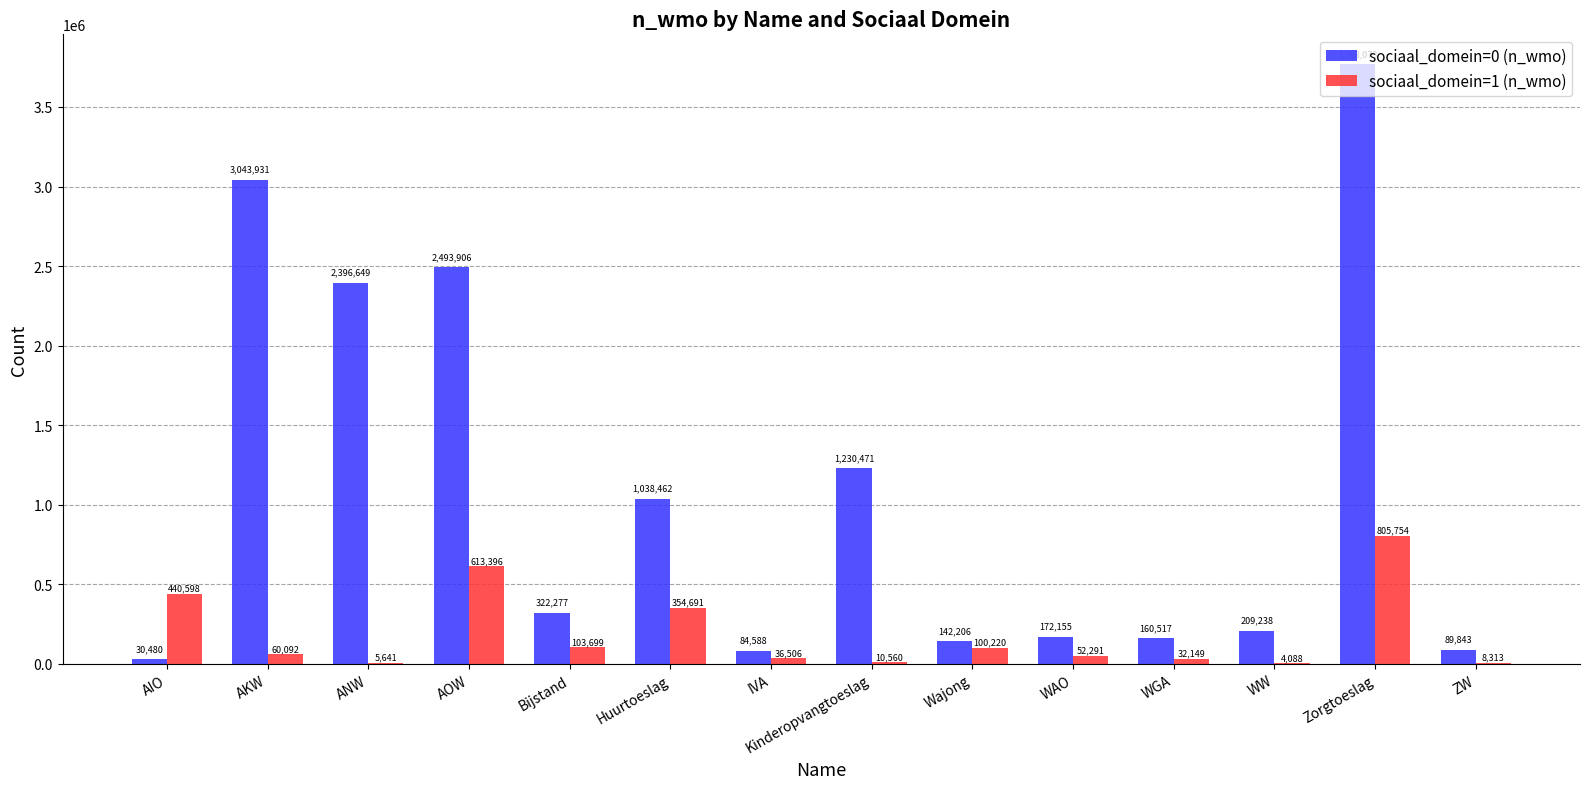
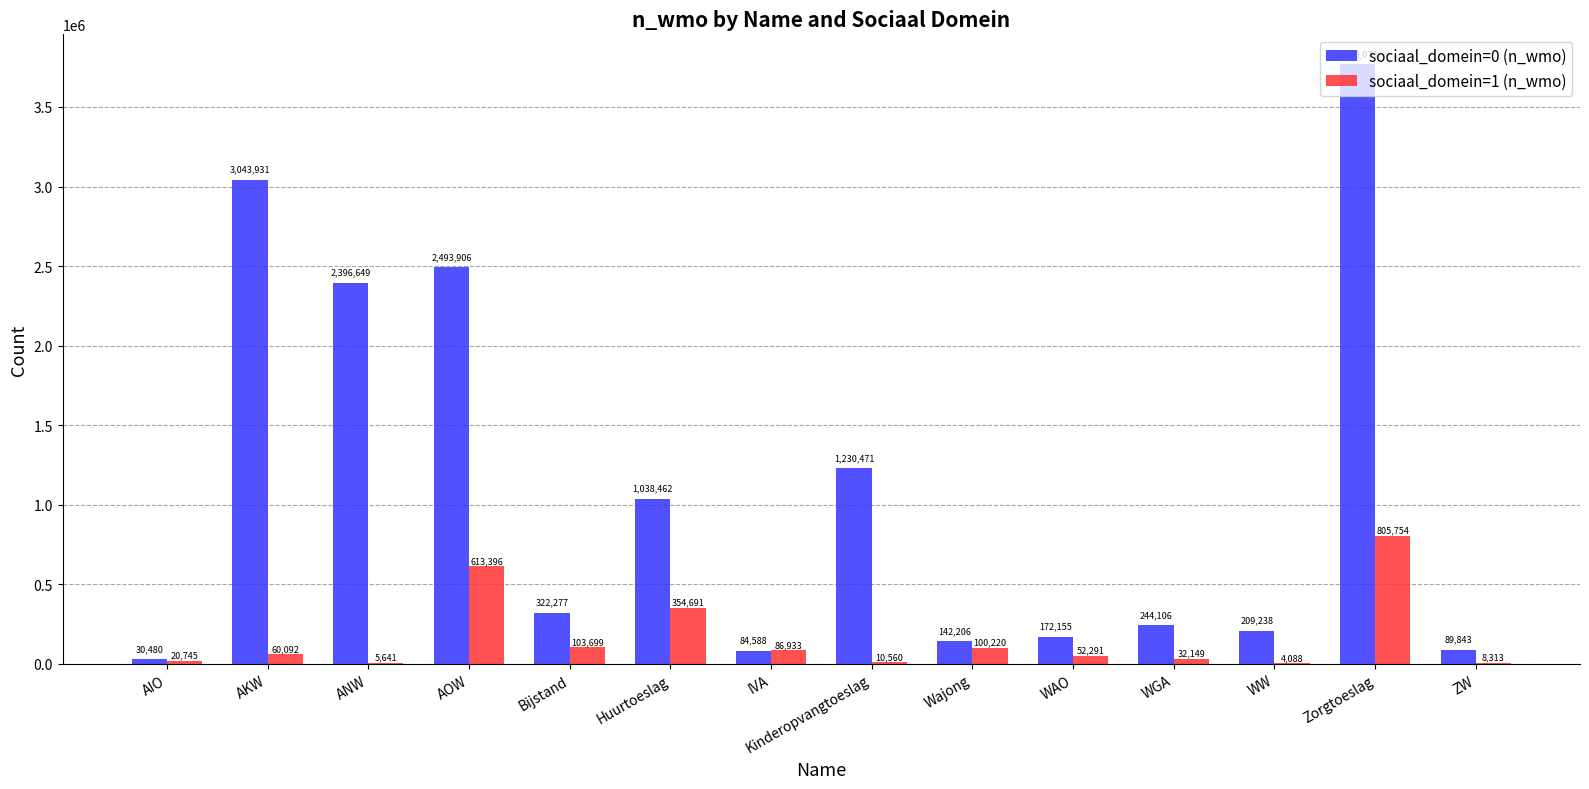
  {
    "sociaal_domein=0 (n_wmo)": {
      "AIO": "30,480",
      "AKW": "3,043,931",
      "ANW": "2,396,649",
      "AOW": "2,493,906",
      "Bijstand": "322,277",
      "Huurtoeslag": "1,038,462",
      "IVA": "84,588",
      "Kinderopvangtoeslag": "1,230,471",
      "Wajong": "142,206",
      "WAO": "172,155",
-     "WGA": "160,517",
+     "WGA": "244,106",
      "WW": "209,238",
      "ZW": "89,843"
    },
    "sociaal_domein=1 (n_wmo)": {
-     "AIO": "440,598",
+     "AIO": "20,745",
      "AKW": "60,092",
      "ANW": "5,641",
      "AOW": "613,396",
      "Bijstand": "103,699",
      "Huurtoeslag": "354,691",
-     "IVA": "36,506",
+     "IVA": "86,933",
      "Kinderopvangtoeslag": "10,560",
      "Wajong": "100,220",
      "WAO": "52,291",
      "WGA": "32,149",
      "WW": "4,088",
      "Zorgtoeslag": "805,754",
      "ZW": "8,313"
    }
  }
